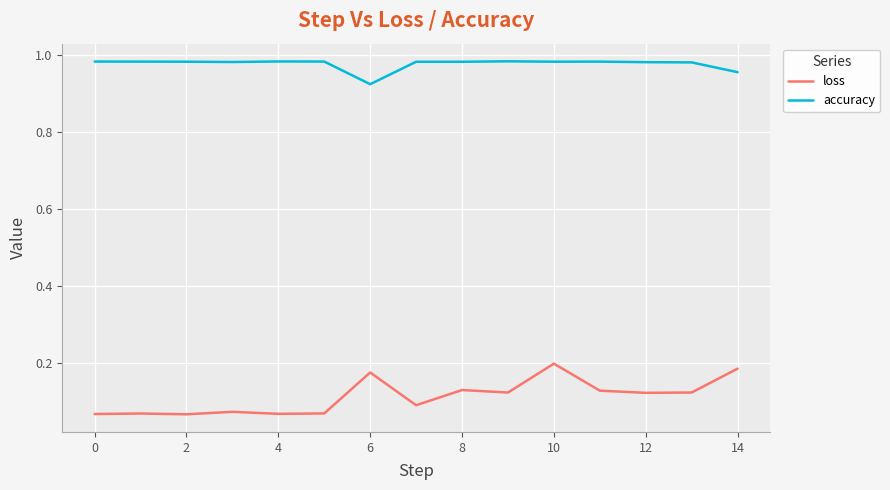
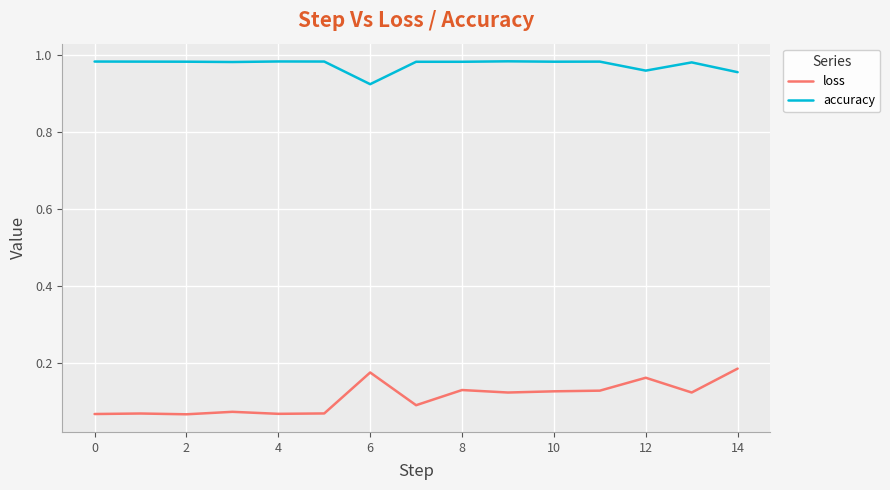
  {
    "loss": {
      "0": 0.07,
      "2": 0.07,
      "4": 0.07,
      "6": 0.18,
      "8": 0.13,
-     "10": 0.20,
-     "12": 0.12,
+     "10": 0.13,
+     "12": 0.16,
      "14": 0.19
    },
    "accuracy": {
      "0": 0.98,
      "2": 0.98,
      "4": 0.98,
      "6": 0.92,
      "8": 0.98,
      "10": 0.98,
-     "12": 0.98,
+     "12": 0.96,
      "14": 0.95
    }
  }
